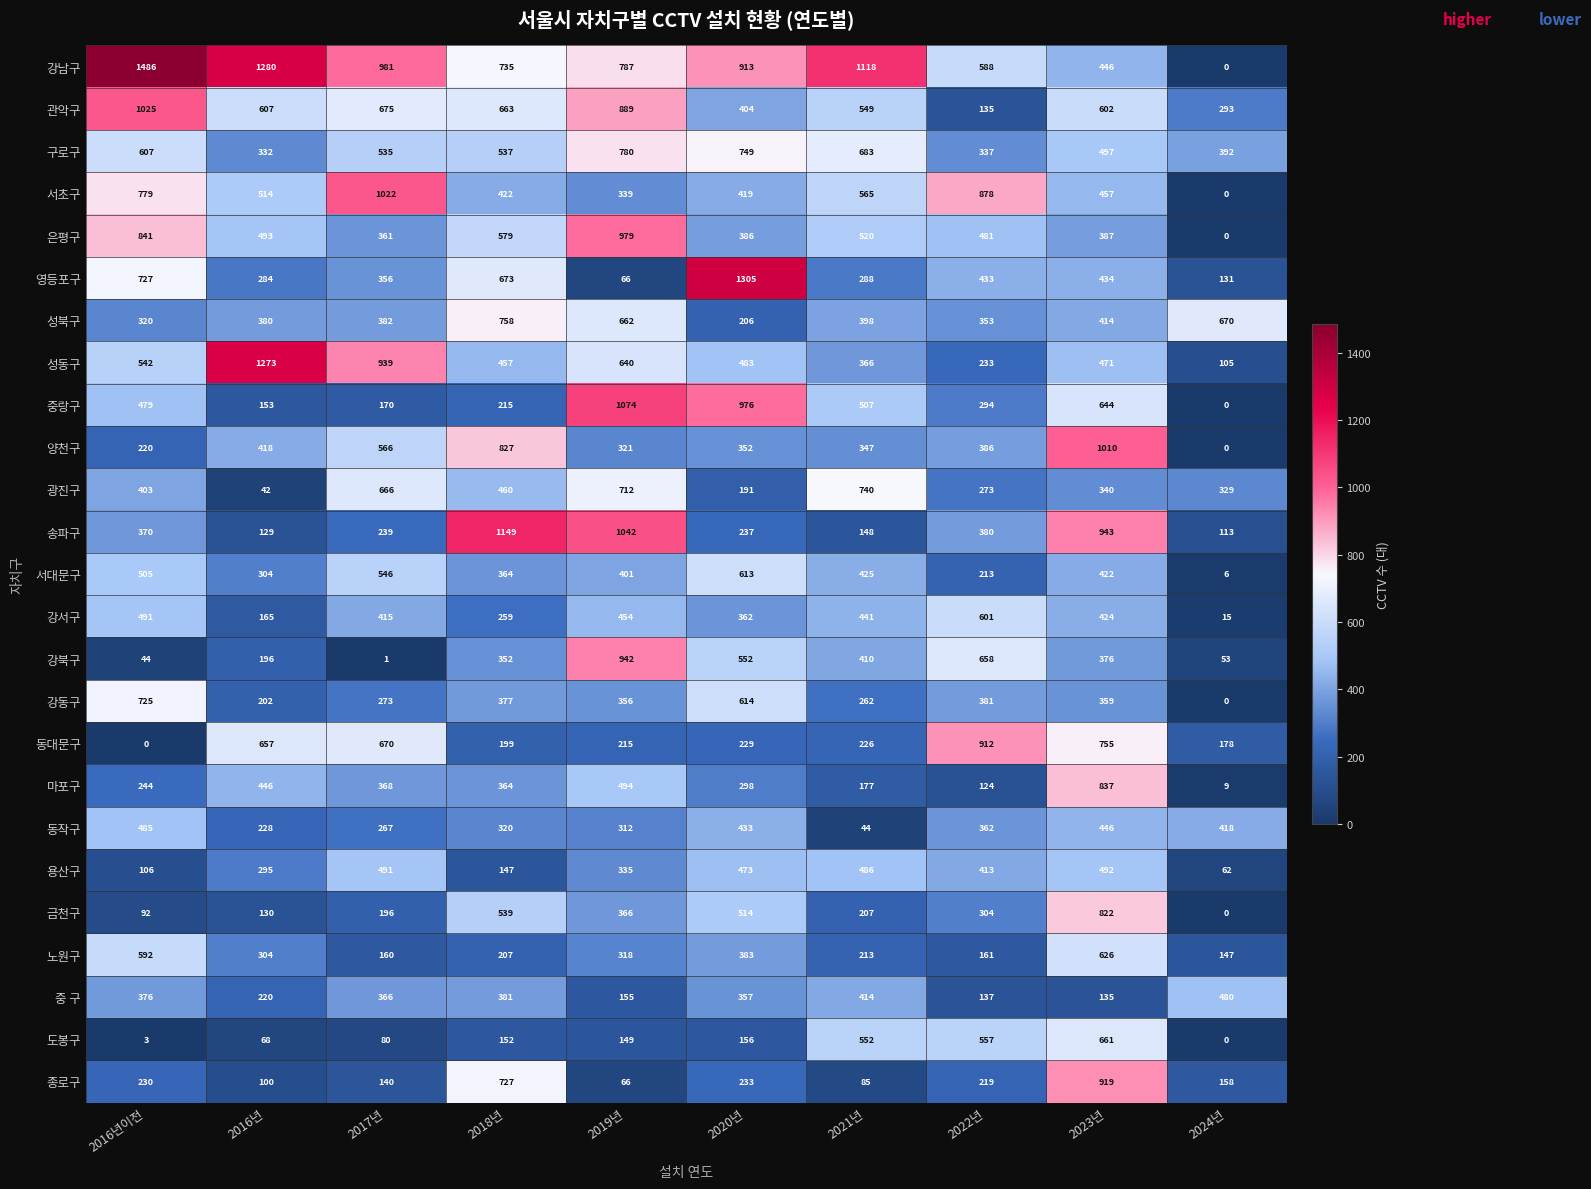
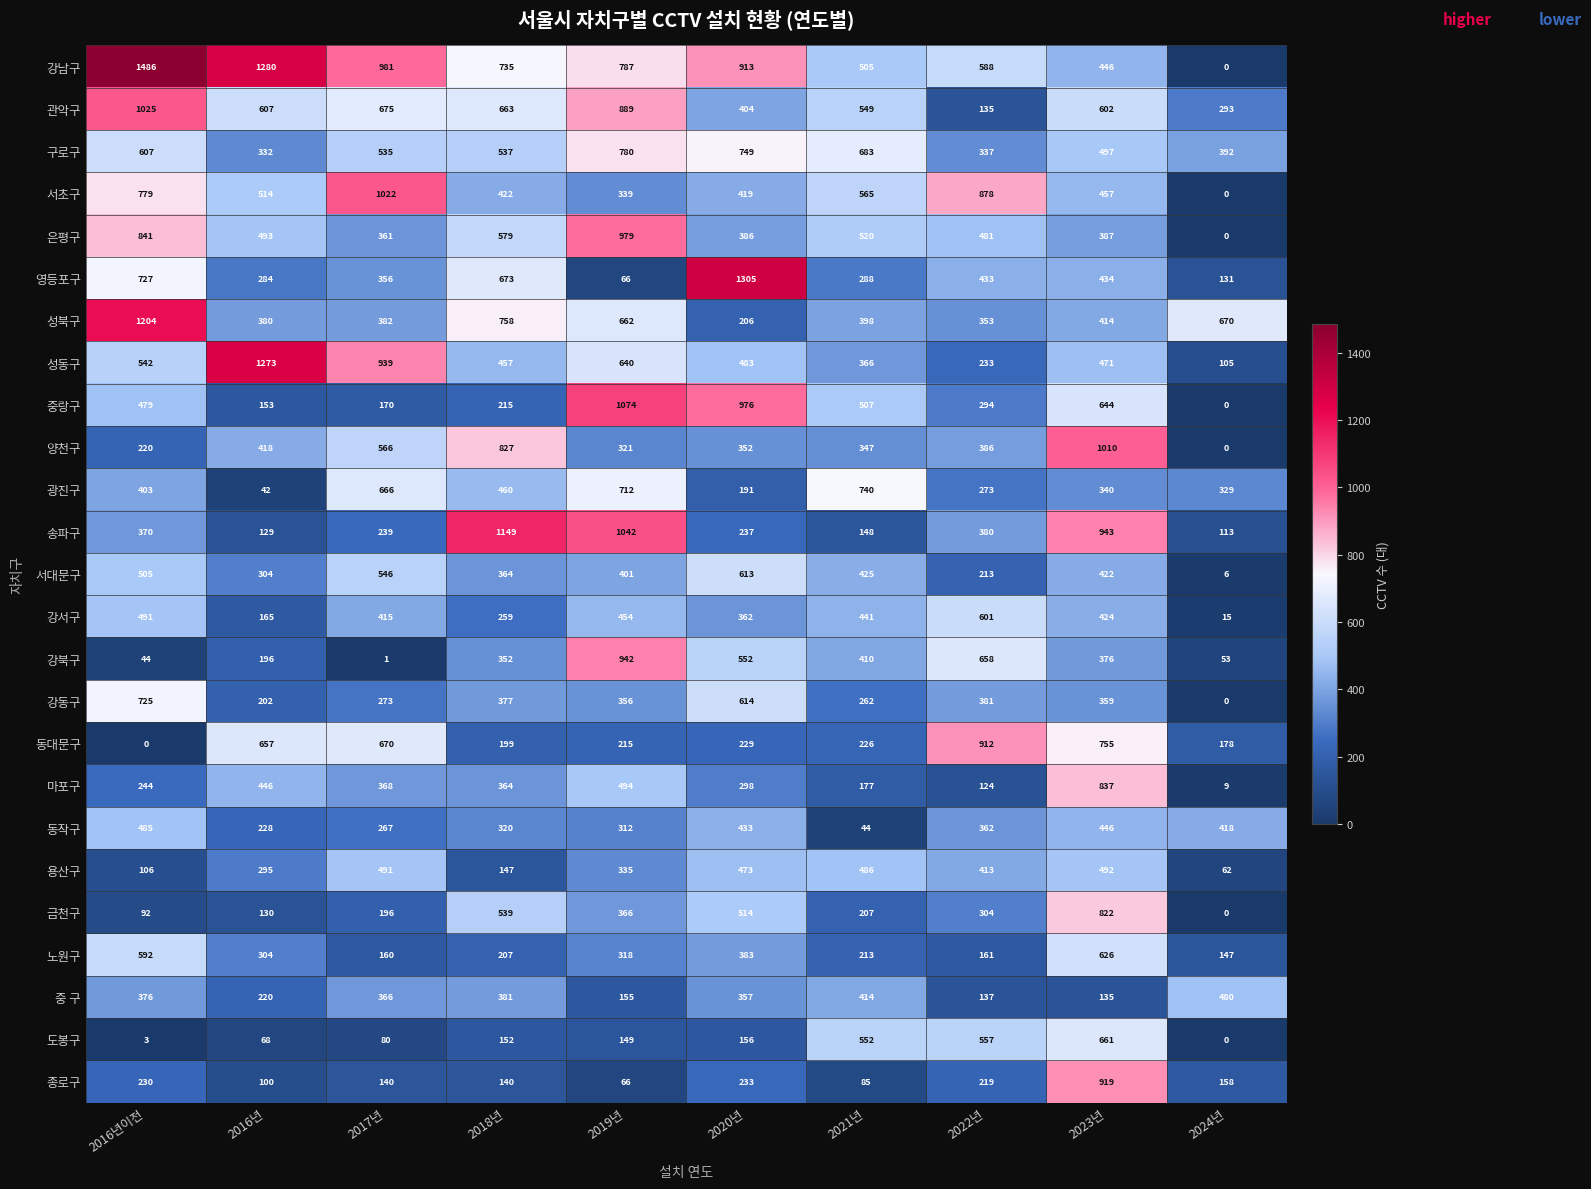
  {
    "강남구": {
      "2016년이전": 1486,
      "2016년": 1280,
      "2017년": 981,
      "2018년": 735,
      "2019년": 787,
      "2020년": 913,
-     "2021년": 1118,
+     "2021년": 505,
      "2022년": 588,
      "2023년": 446,
      "2024년": 0
    },
    "성북구": {
-     "2016년이전": 320,
+     "2016년이전": 1204,
      "2016년": 380,
      "2017년": 382,
      "2018년": 758,
      "2019년": 662,
      "2020년": 206,
      "2021년": 398,
      "2022년": 353,
      "2023년": 414,
      "2024년": 670
    },
    "종로구": {
      "2016년이전": 230,
      "2016년": 100,
      "2017년": 140,
-     "2018년": 727,
+     "2018년": 140,
      "2019년": 66,
      "2020년": 233,
      "2021년": 85,
      "2022년": 219,
      "2023년": 919,
      "2024년": 158
    }
  }
